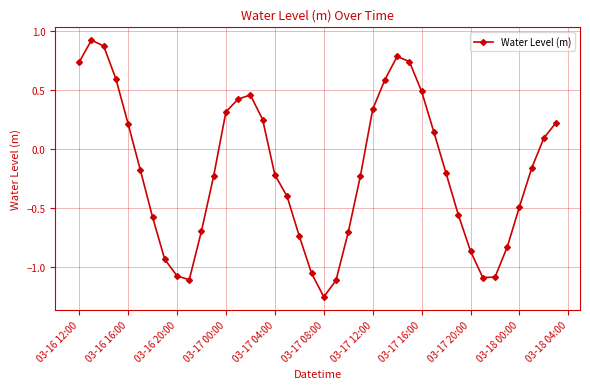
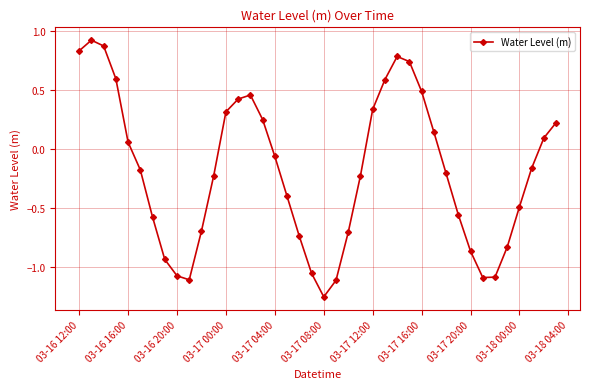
  {
-   "03-16 12:00": 0.74,
-   "03-16 16:00": 0.22,
+   "03-16 12:00": 0.84,
+   "03-16 16:00": 0.06,
    "03-16 20:00": -1.07,
    "03-17 00:00": 0.32,
-   "03-17 04:00": -0.22,
+   "03-17 04:00": -0.06,
    "03-17 08:00": -1.25,
    "03-17 12:00": 0.34,
    "03-17 16:00": 0.49,
    "03-17 20:00": -0.86,
    "03-18 00:00": -0.49
  }
